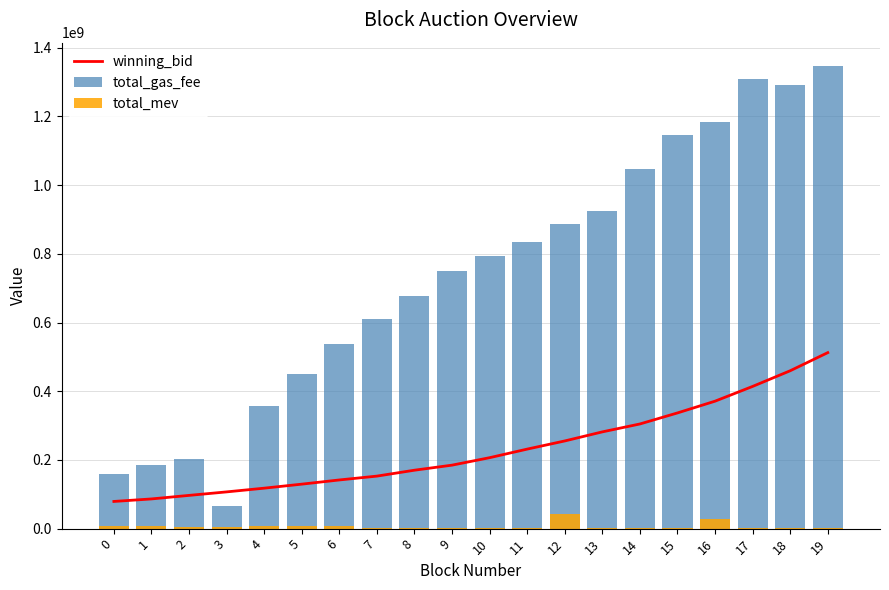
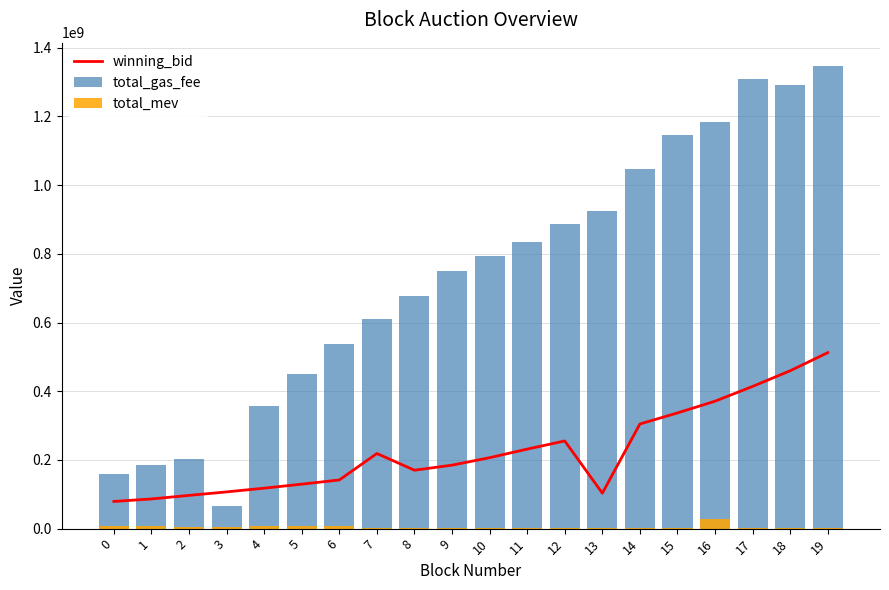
  {
    "winning_bid": {
      "0": 80000000,
      "1": 90000000,
      "2": 100000000,
      "3": 110000000,
      "4": 120000000,
      "5": 130000000,
      "6": 140000000,
-     "7": 150000000,
+     "7": 220000000,
      "8": 170000000,
      "9": 180000000,
      "10": 210000000,
      "11": 230000000,
      "12": 260000000,
-     "13": 280000000,
+     "13": 100000000,
      "14": 300000000,
      "15": 340000000,
      "16": 370000000,
      "17": 410000000,
      "18": 460000000,
      "19": 510000000
    },
    "total_gas_fee": {
      "0": 160000000,
      "1": 180000000,
      "2": 200000000,
      "3": 70000000,
      "4": 360000000,
      "5": 450000000,
      "6": 540000000,
      "7": 610000000,
      "8": 680000000,
      "9": 750000000,
      "10": 790000000,
      "11": 840000000,
      "12": 890000000,
      "13": 930000000,
      "14": 1050000000,
      "15": 1150000000,
      "16": 1180000000,
      "17": 1310000000,
      "18": 1290000000,
      "19": 1350000000
    },
    "total_mev": {
-     "12": 40000000
+     "12": 0
    }
  }
